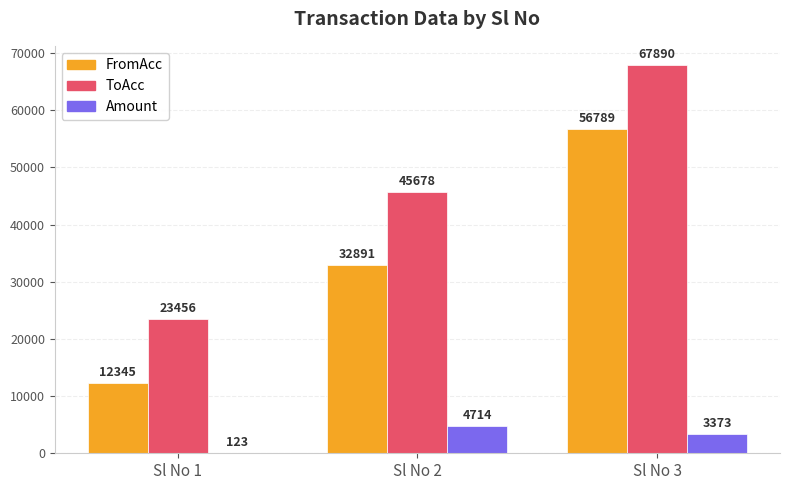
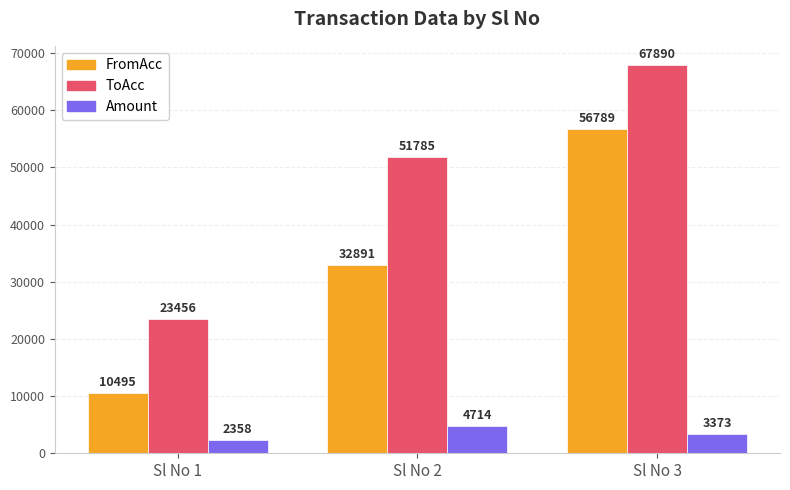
  {
    "FromAcc": {
-     "Sl No 1": 12345,
+     "Sl No 1": 10495,
      "Sl No 2": 32891,
      "Sl No 3": 56789
    },
    "ToAcc": {
      "Sl No 1": 23456,
-     "Sl No 2": 45678,
+     "Sl No 2": 51785,
      "Sl No 3": 67890
    },
    "Amount": {
-     "Sl No 1": 123,
+     "Sl No 1": 2358,
      "Sl No 2": 4714,
      "Sl No 3": 3373
    }
  }
